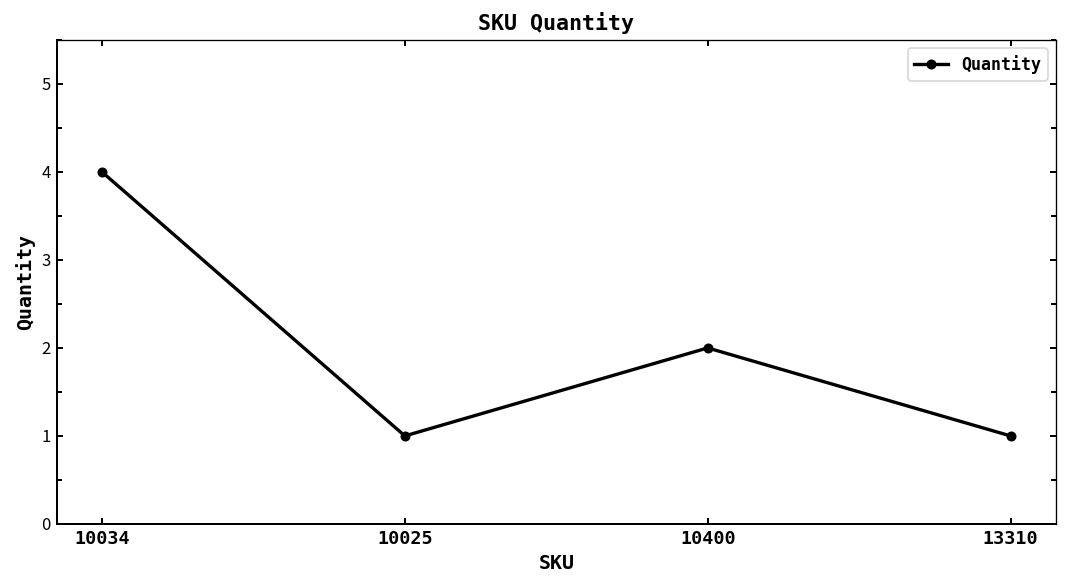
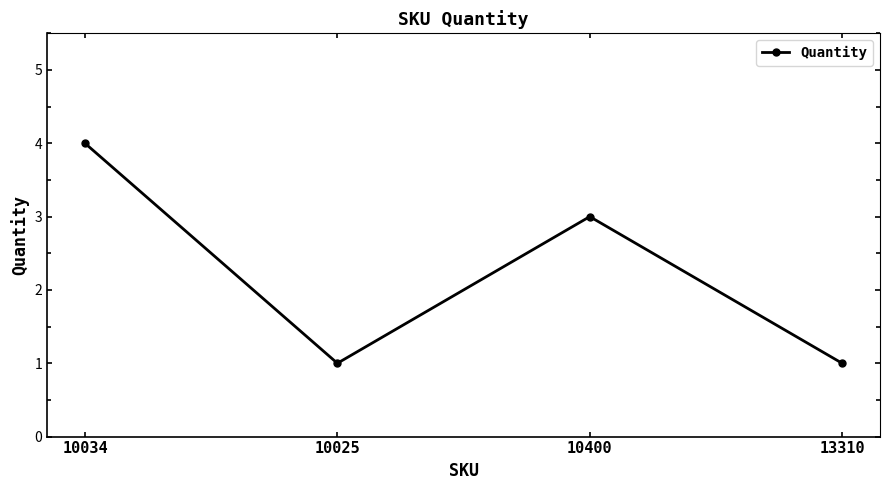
  {
    "10034": 4,
    "10025": 1,
-   "10400": 2,
+   "10400": 3,
    "13310": 1
  }
